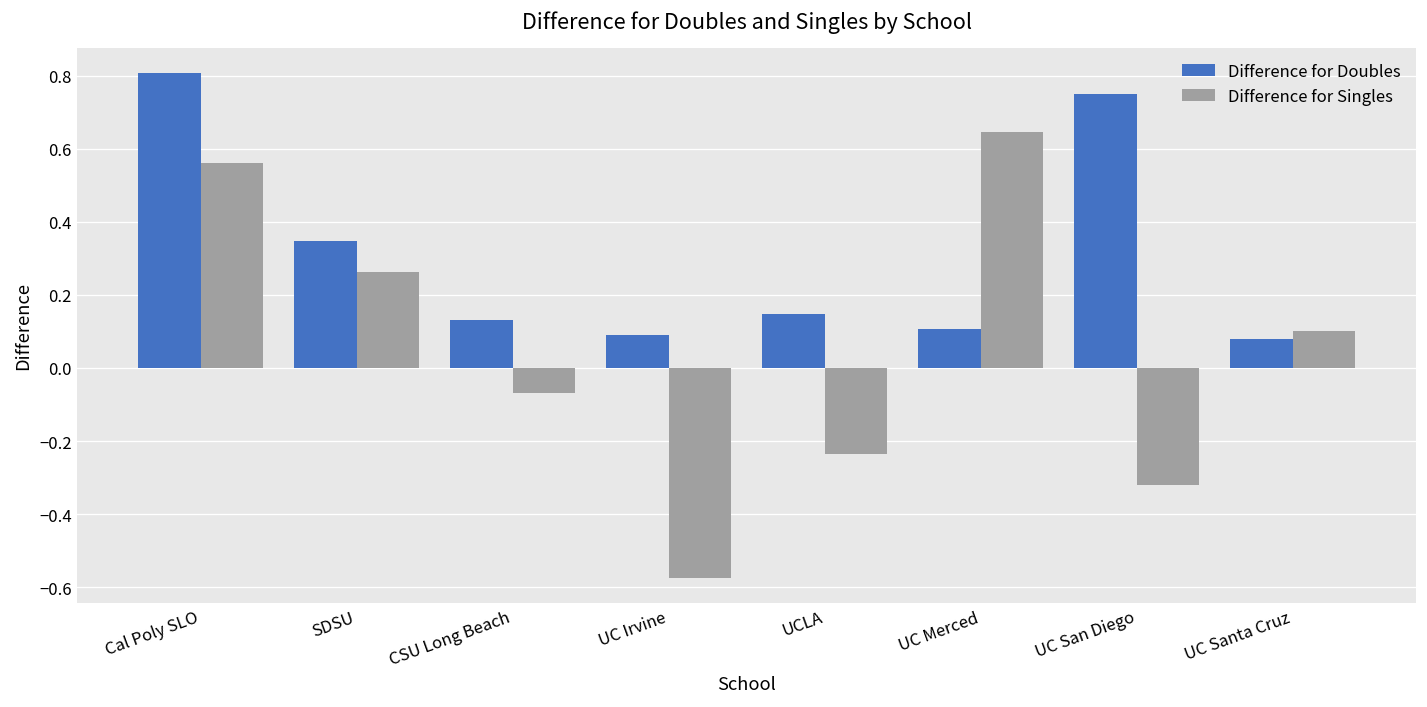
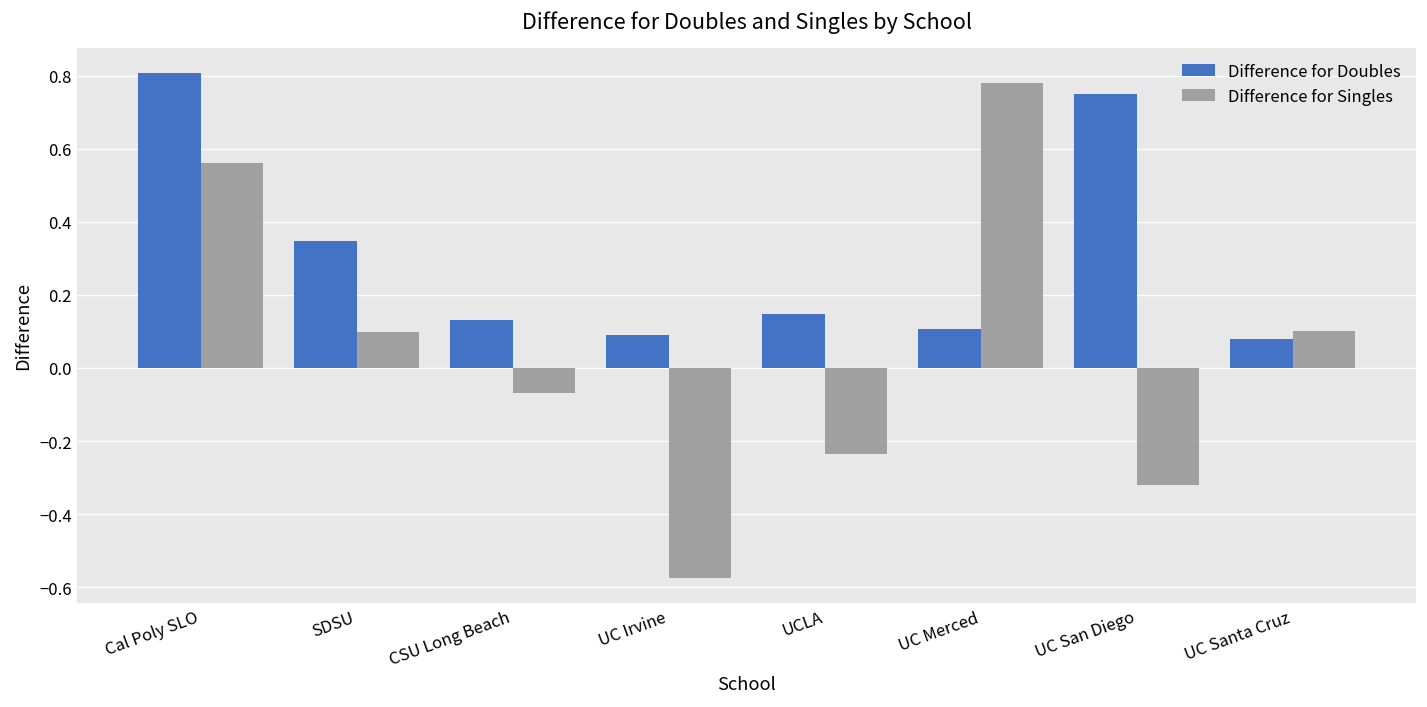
  {
    "Difference for Doubles": {
      "Cal Poly SLO": 0.81,
      "SDSU": 0.35,
      "CSU Long Beach": 0.13,
      "UC Irvine": 0.09,
      "UCLA": 0.15,
      "UC Merced": 0.11,
      "UC San Diego": 0.75,
      "UC Santa Cruz": 0.08
    },
    "Difference for Singles": {
      "Cal Poly SLO": 0.56,
-     "SDSU": 0.26,
+     "SDSU": 0.10,
      "CSU Long Beach": -0.07,
      "UC Irvine": -0.57,
      "UCLA": -0.23,
-     "UC Merced": 0.65,
+     "UC Merced": 0.78,
      "UC San Diego": -0.32,
      "UC Santa Cruz": 0.10
    }
  }
